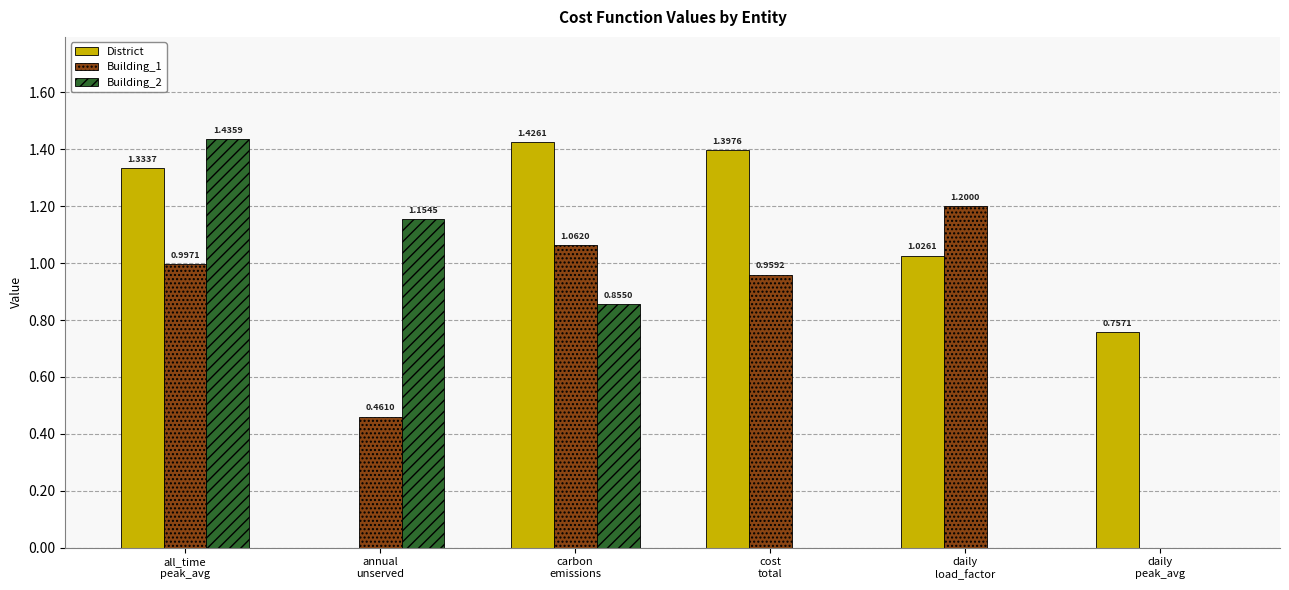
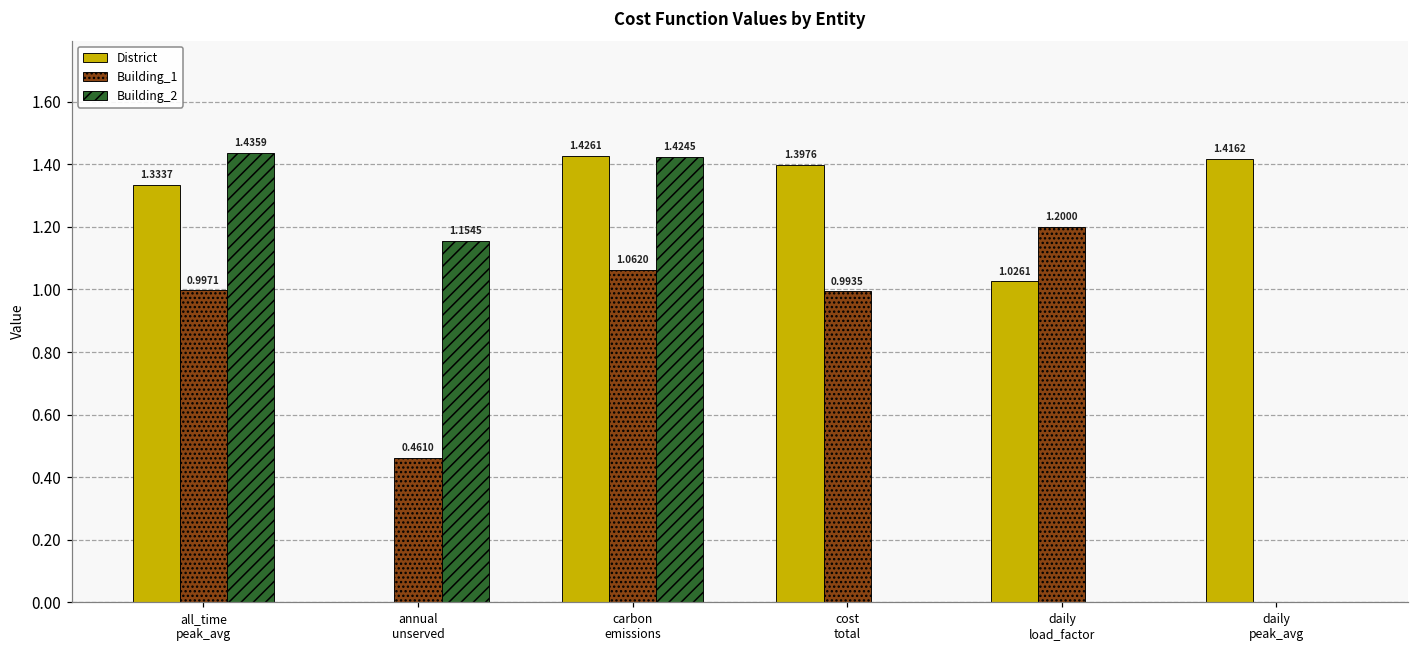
  {
    "District": {
      "all_time peak_avg": 1.3337,
      "carbon emissions": 1.4261,
      "cost total": 1.3976,
      "daily load_factor": 1.0261,
-     "daily peak_avg": 0.7571
+     "daily peak_avg": 1.4162
    },
    "Building_1": {
      "all_time peak_avg": 0.9971,
      "annual unserved": 0.4610,
      "carbon emissions": 1.0620,
-     "cost total": 0.9592,
+     "cost total": 0.9935,
      "daily load_factor": 1.2000
    },
    "Building_2": {
      "all_time peak_avg": 1.4359,
      "annual unserved": 1.1545,
-     "carbon emissions": 0.8550
+     "carbon emissions": 1.4245
    }
  }
